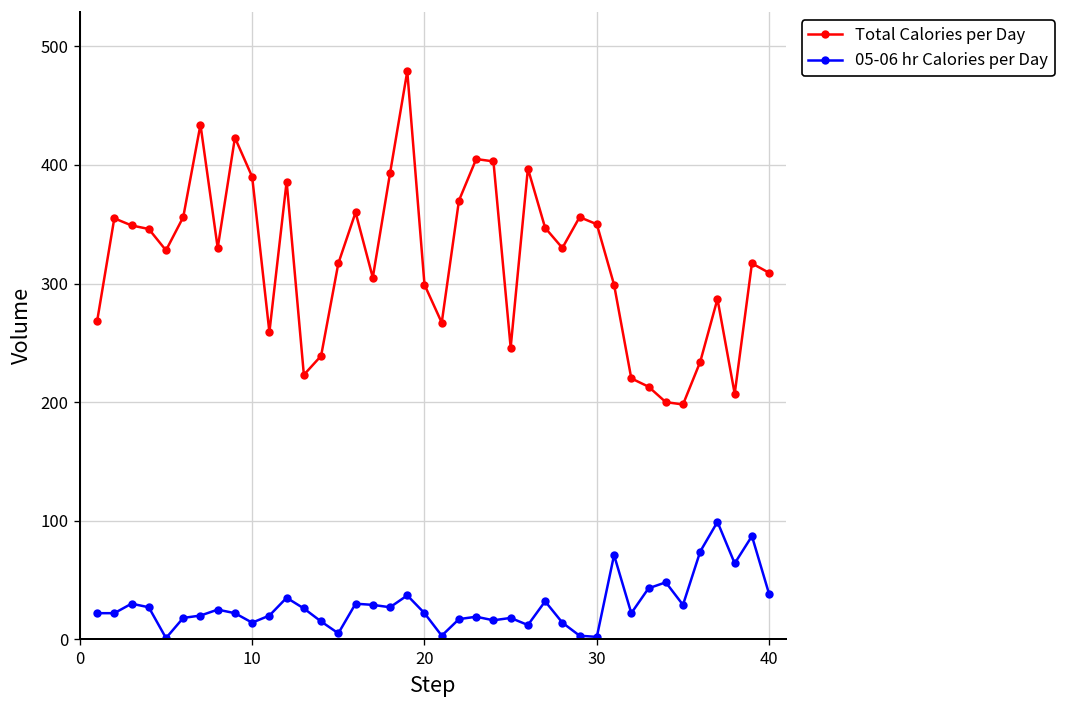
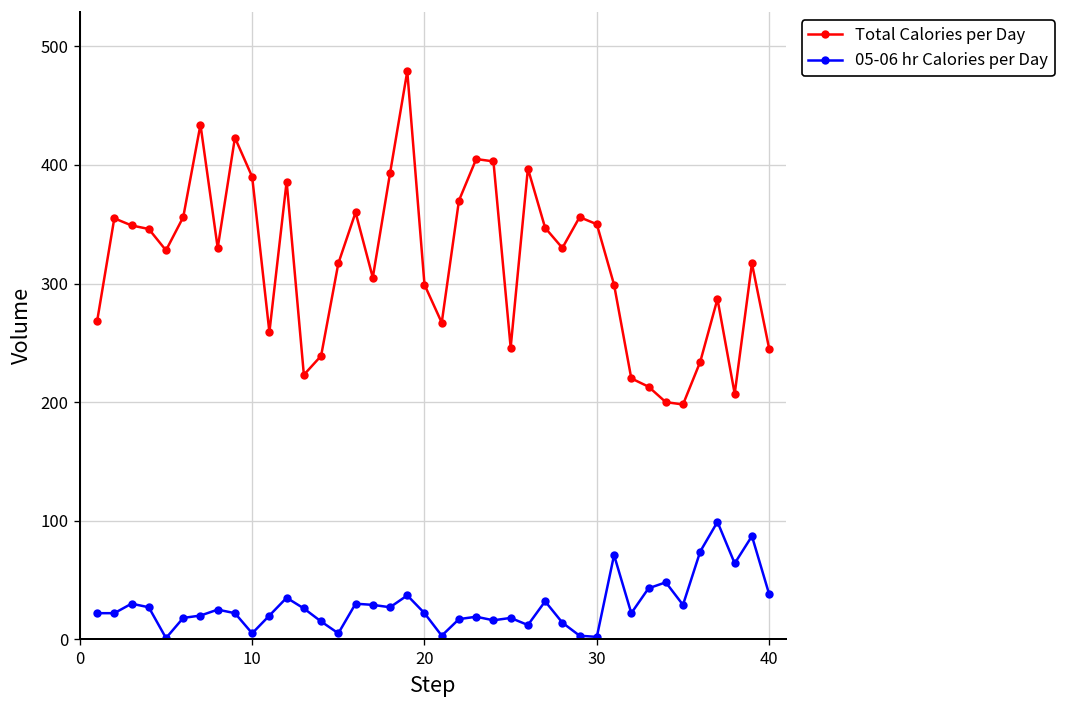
  {
    "Total Calories per Day": {
      "10": 390,
      "20": 300,
      "30": 350,
-     "40": 310
+     "40": 250
    },
    "05-06 hr Calories per Day": {
-     "10": 14,
+     "10": 5,
      "20": 20,
      "30": 0,
      "40": 40
    }
  }
